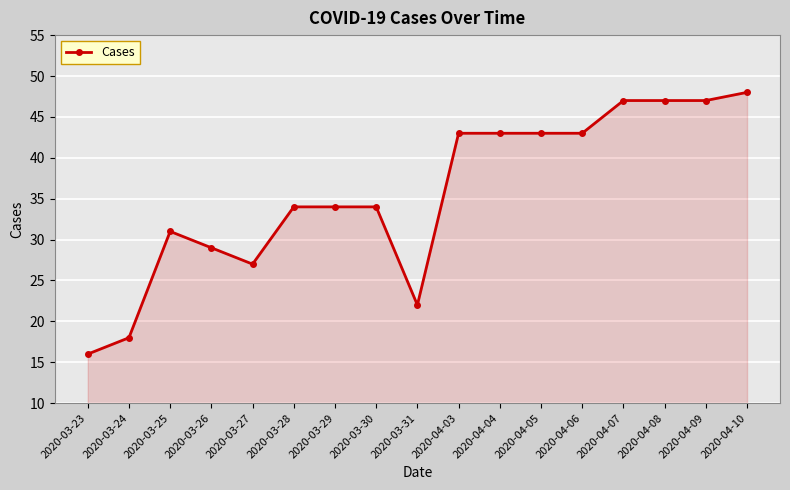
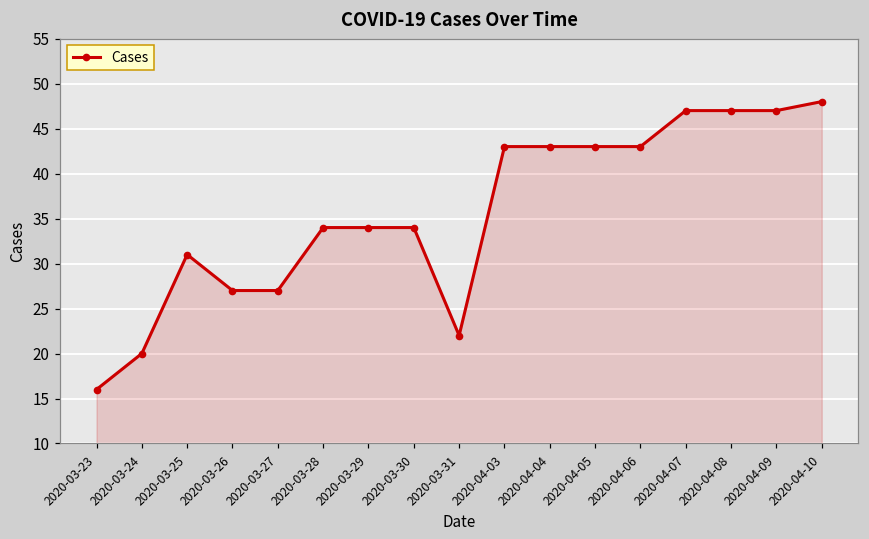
  {
    "2020-03-23": 16,
-   "2020-03-24": 18,
+   "2020-03-24": 20,
    "2020-03-25": 31,
-   "2020-03-26": 29,
+   "2020-03-26": 27,
    "2020-03-27": 27,
    "2020-03-28": 34,
    "2020-03-29": 34,
    "2020-03-30": 34,
    "2020-03-31": 22,
    "2020-04-03": 43,
    "2020-04-04": 43,
    "2020-04-05": 43,
    "2020-04-06": 43,
    "2020-04-07": 47,
    "2020-04-08": 47,
    "2020-04-09": 47,
    "2020-04-10": 48
  }
